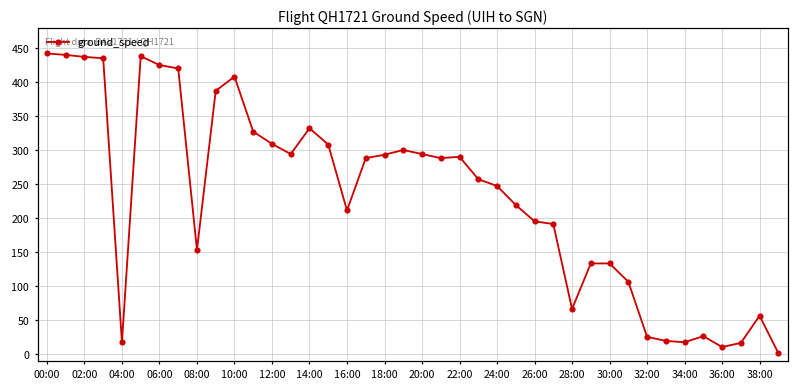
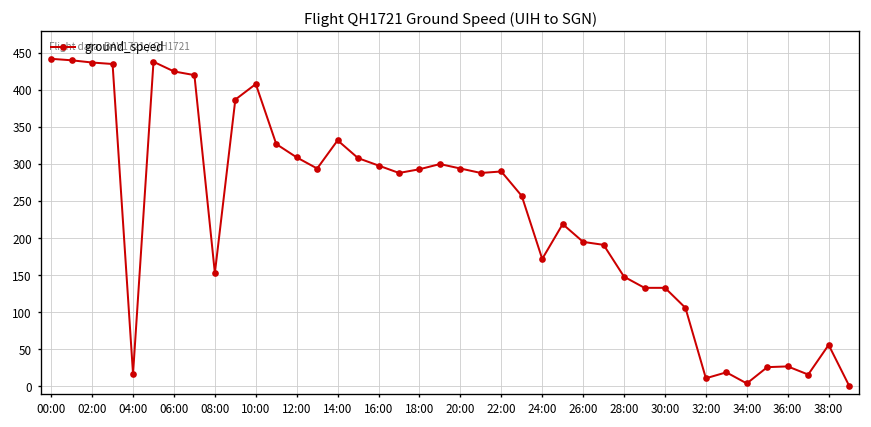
  {
    "00:00": 440,
    "02:00": 440,
    "04:00": 20,
    "06:00": 430,
    "08:00": 150,
    "10:00": 410,
    "12:00": 310,
    "14:00": 330,
-   "16:00": 210,
+   "16:00": 300,
    "18:00": 290,
    "20:00": 290,
    "22:00": 290,
-   "24:00": 250,
+   "24:00": 170,
    "26:00": 200,
-   "28:00": 70,
+   "28:00": 150,
    "30:00": 130,
-   "32:00": 30,
-   "34:00": 20,
-   "36:00": 10,
+   "32:00": 10,
+   "34:00": 0,
+   "36:00": 30,
    "38:00": 60
  }
